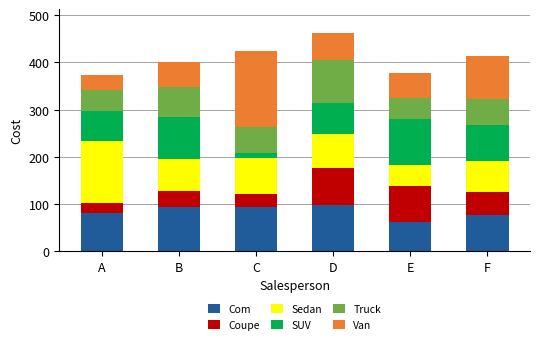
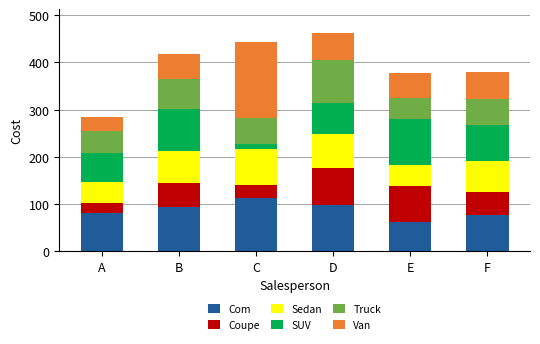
  {
    "Com": {
      "A": 80,
      "B": 90,
-     "C": 90,
+     "C": 110,
      "D": 100,
      "E": 60,
      "F": 80
    },
    "Coupe": {
      "A": 20,
-     "B": 30,
+     "B": 50,
      "C": 30,
      "D": 80,
      "E": 80,
      "F": 50
    },
    "Sedan": {
-     "A": 130,
+     "A": 40,
      "B": 70,
      "C": 80,
      "D": 70,
      "E": 40,
      "F": 70
    },
    "SUV": {
      "A": 60,
      "B": 90,
      "C": 10,
      "D": 70,
      "E": 100,
      "F": 80
    },
    "Truck": {
      "A": 50,
      "B": 60,
      "C": 60,
      "D": 90,
      "E": 50,
      "F": 50
    },
    "Van": {
      "A": 30,
      "B": 50,
      "C": 160,
      "D": 60,
      "E": 50,
-     "F": 90
+     "F": 60
    }
  }
